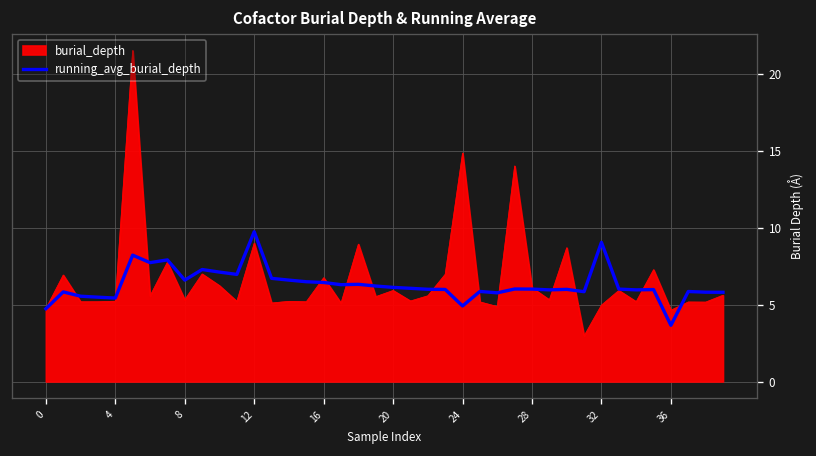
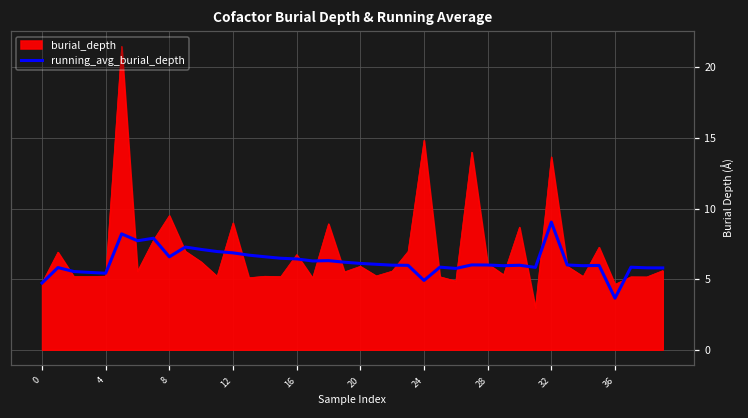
  {
    "burial_depth": {
      "4": 5.2,
-     "8": 5.3,
+     "8": 9.5,
      "12": 9.0,
      "16": 6.7,
      "20": 5.9,
      "24": 14.8,
-     "32": 5.0,
+     "32": 13.7,
      "36": 4.6
    },
    "running_avg_burial_depth": {
      "4": 5.4,
      "8": 6.6,
-     "12": 9.7,
+     "12": 6.9,
      "16": 6.4,
      "20": 6.1,
      "24": 4.9,
      "32": 9.0,
      "36": 3.7
    }
  }
